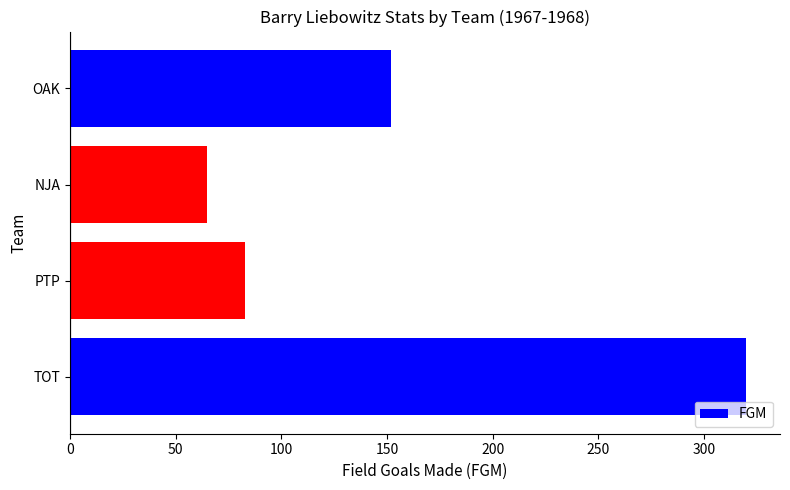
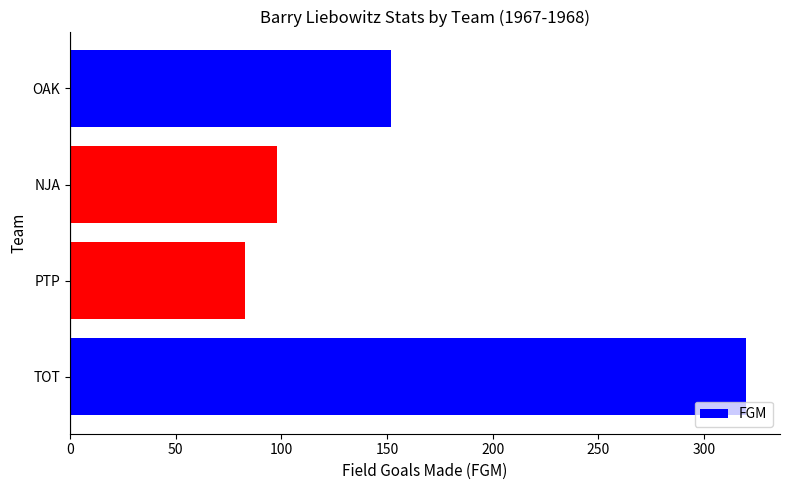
  {
    "OAK": 152,
-   "NJA": 65,
+   "NJA": 98,
    "PTP": 83,
    "TOT": 320
  }
